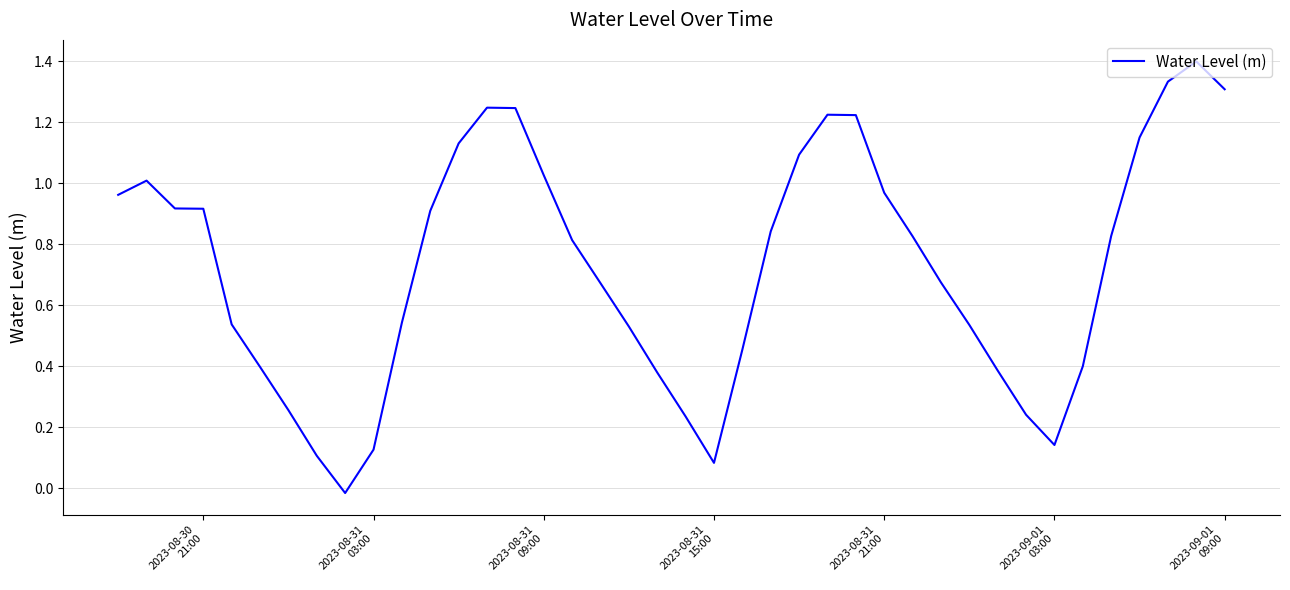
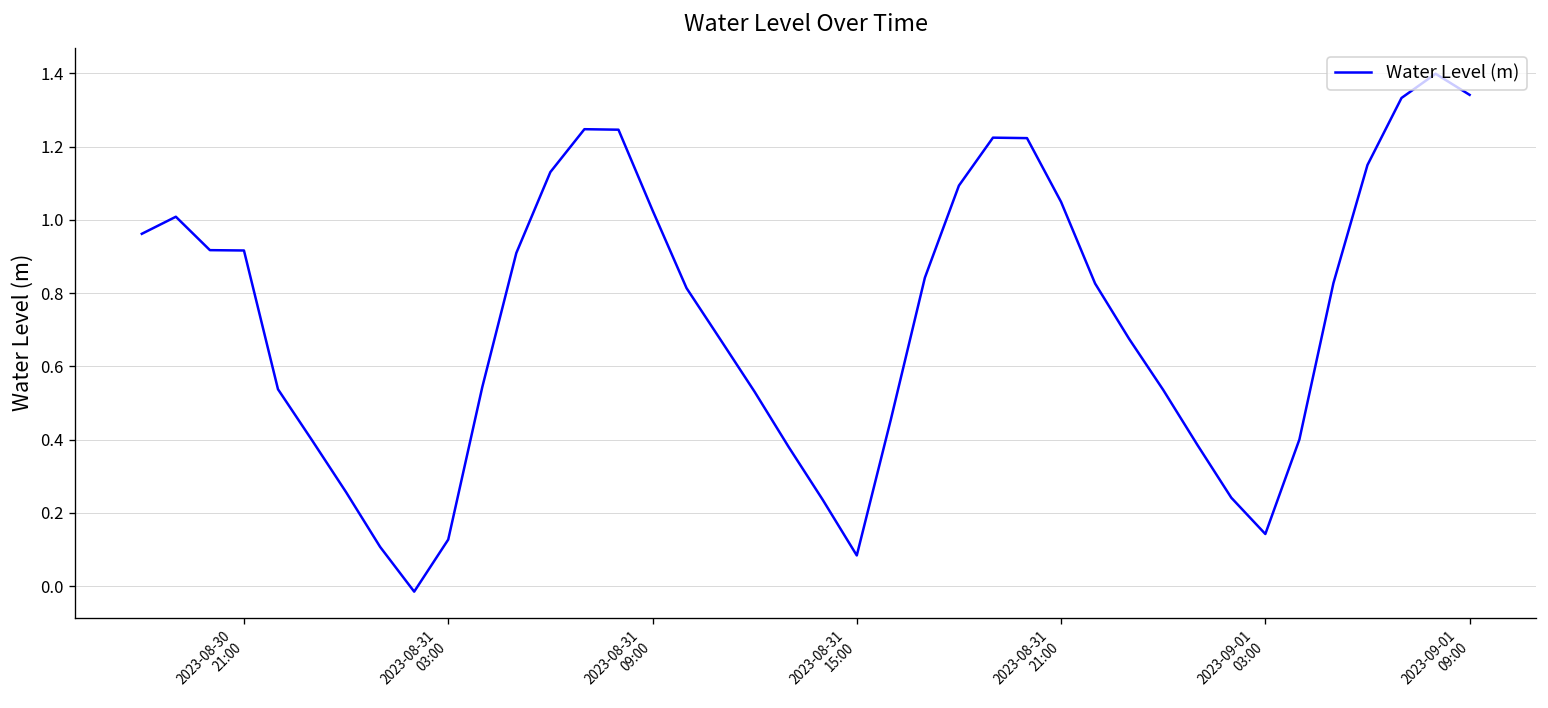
  {
    "2023-08-30 21:00": 0.92,
    "2023-08-31 03:00": 0.13,
    "2023-08-31 09:00": 1.03,
    "2023-08-31 15:00": 0.08,
-   "2023-08-31 21:00": 0.97,
+   "2023-08-31 21:00": 1.05,
    "2023-09-01 03:00": 0.14,
-   "2023-09-01 09:00": 1.31
+   "2023-09-01 09:00": 1.34
  }
